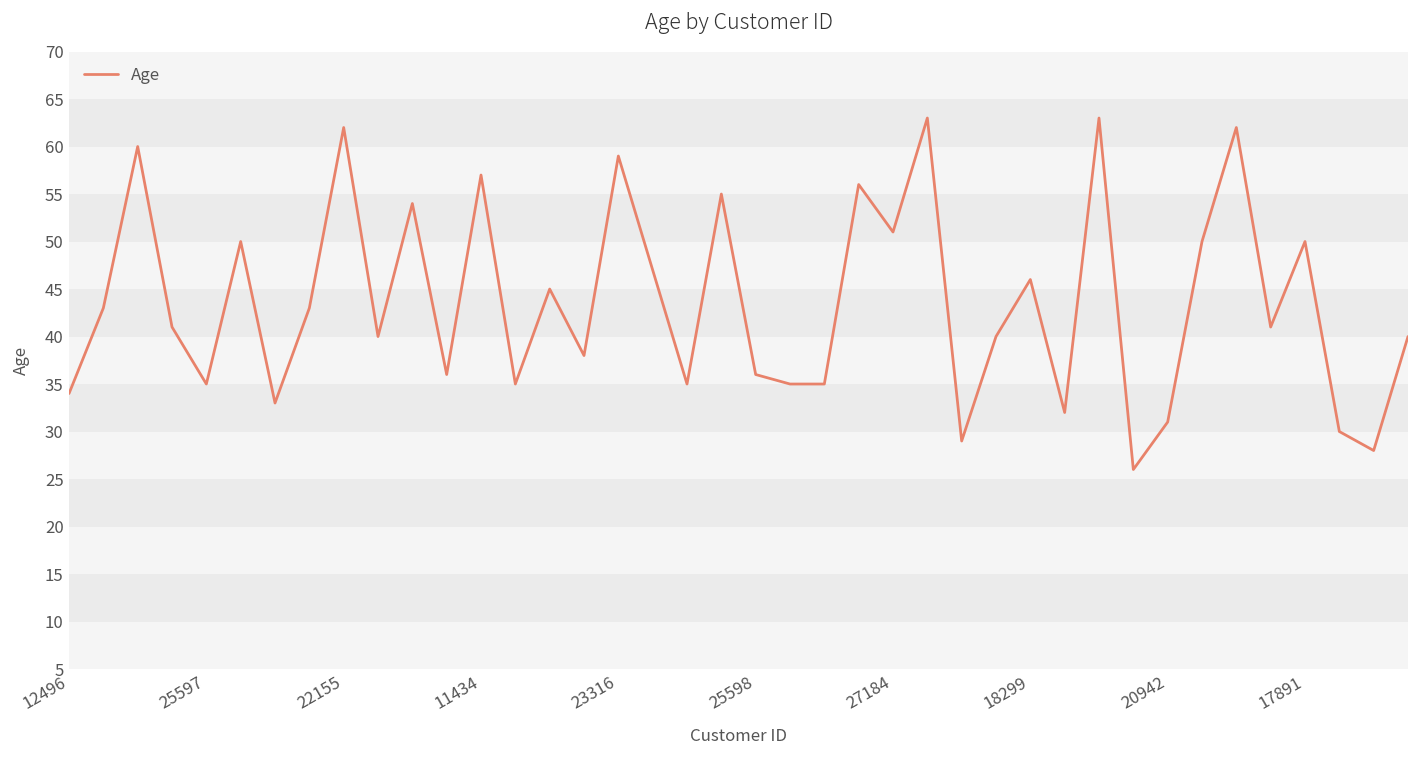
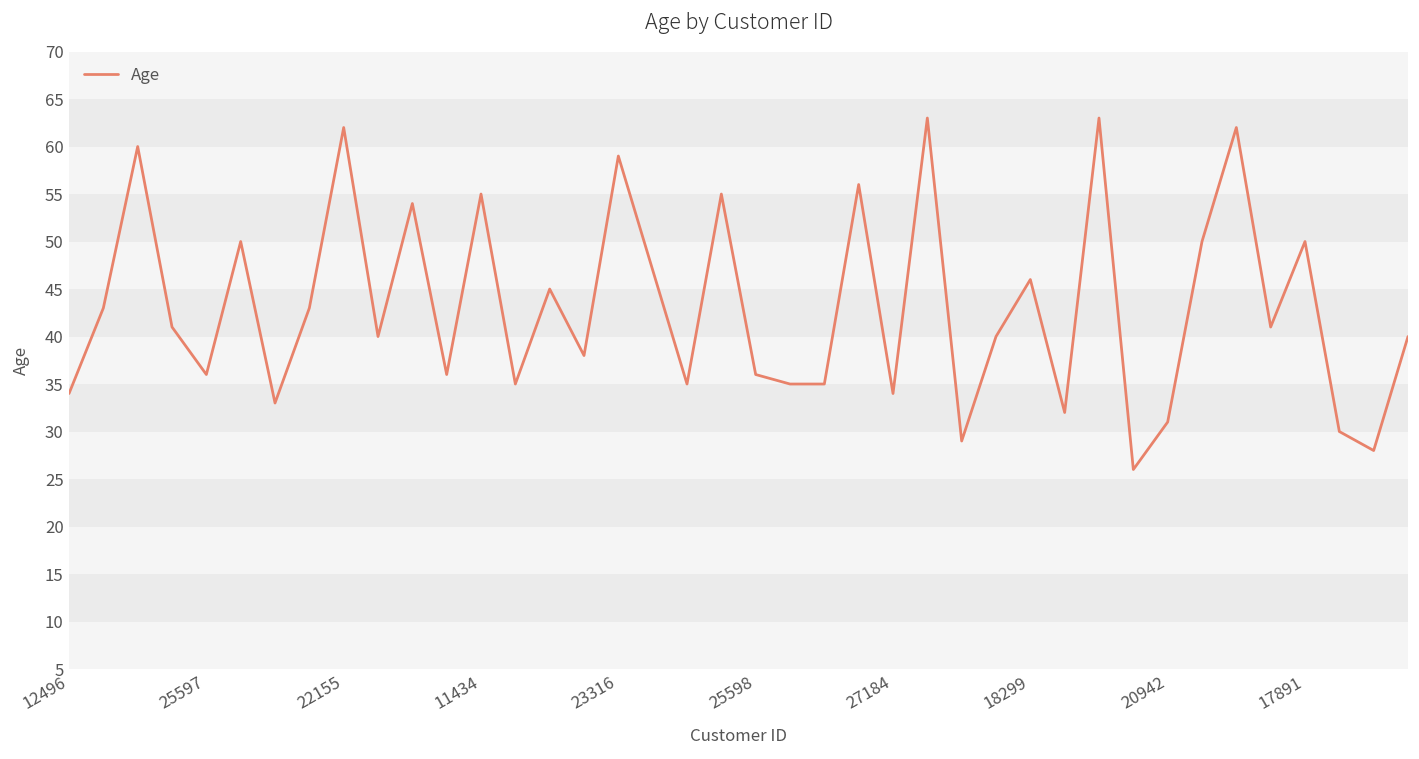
  {
    "12496": 34,
-   "25597": 35,
+   "25597": 36,
    "22155": 62,
-   "11434": 57,
+   "11434": 55,
    "23316": 59,
    "25598": 36,
-   "27184": 51,
+   "27184": 34,
    "18299": 46,
    "20942": 31,
    "17891": 50
  }
